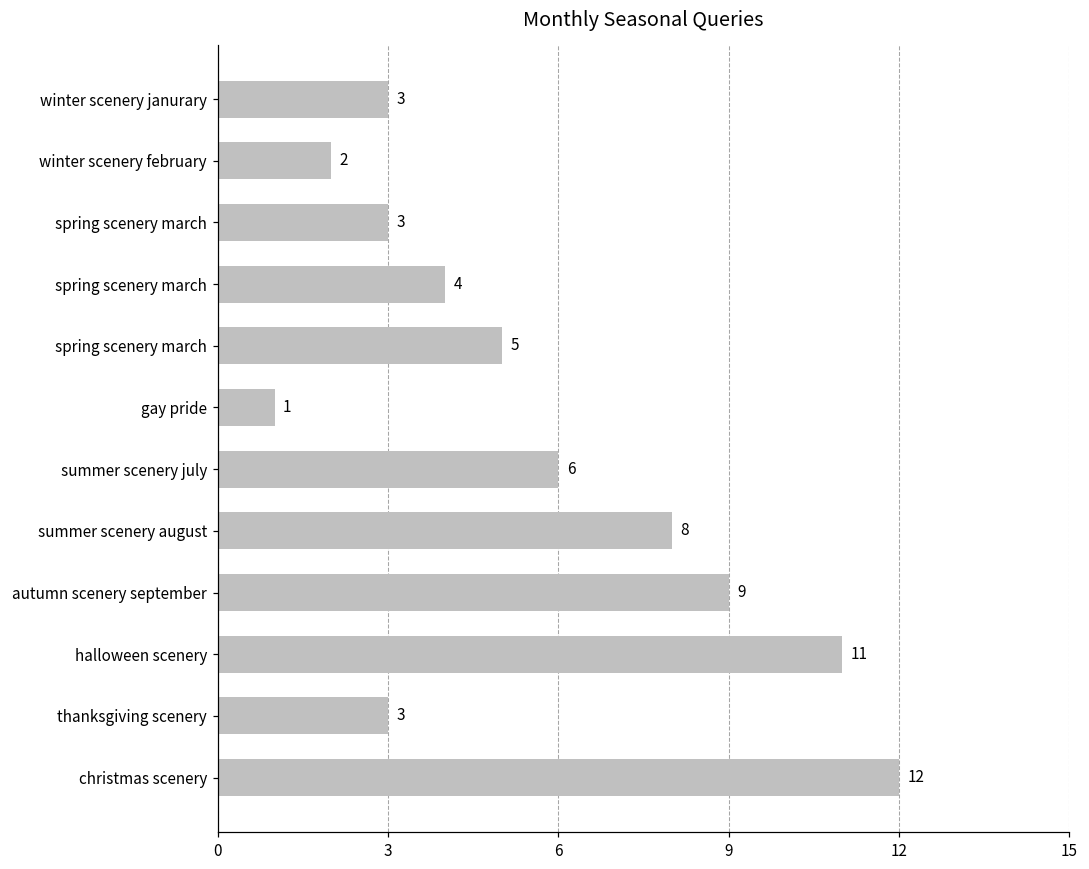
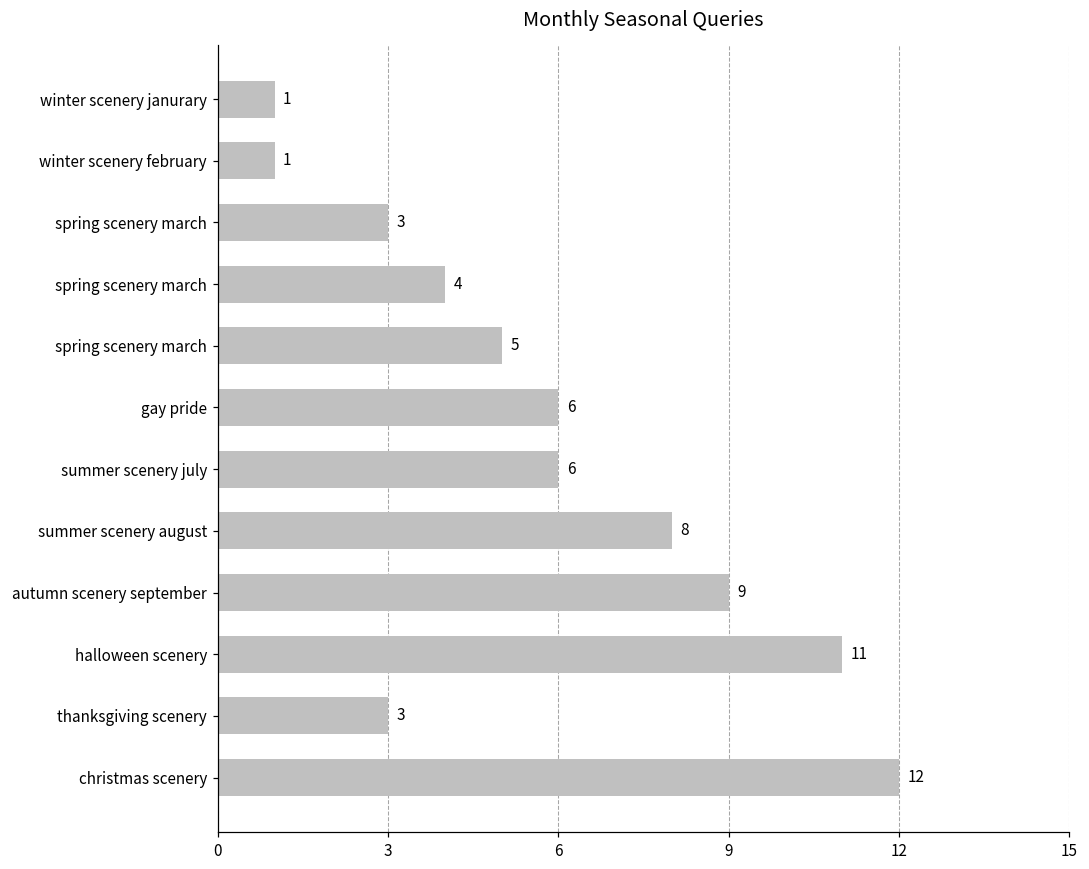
  {
-   "winter scenery janurary": 3,
-   "winter scenery february": 2,
-   "gay pride": 1,
+   "winter scenery janurary": 1,
+   "winter scenery february": 1,
+   "gay pride": 6,
    "summer scenery july": 6,
    "summer scenery august": 8,
    "autumn scenery september": 9,
    "halloween scenery": 11,
    "thanksgiving scenery": 3,
    "christmas scenery": 12
  }
